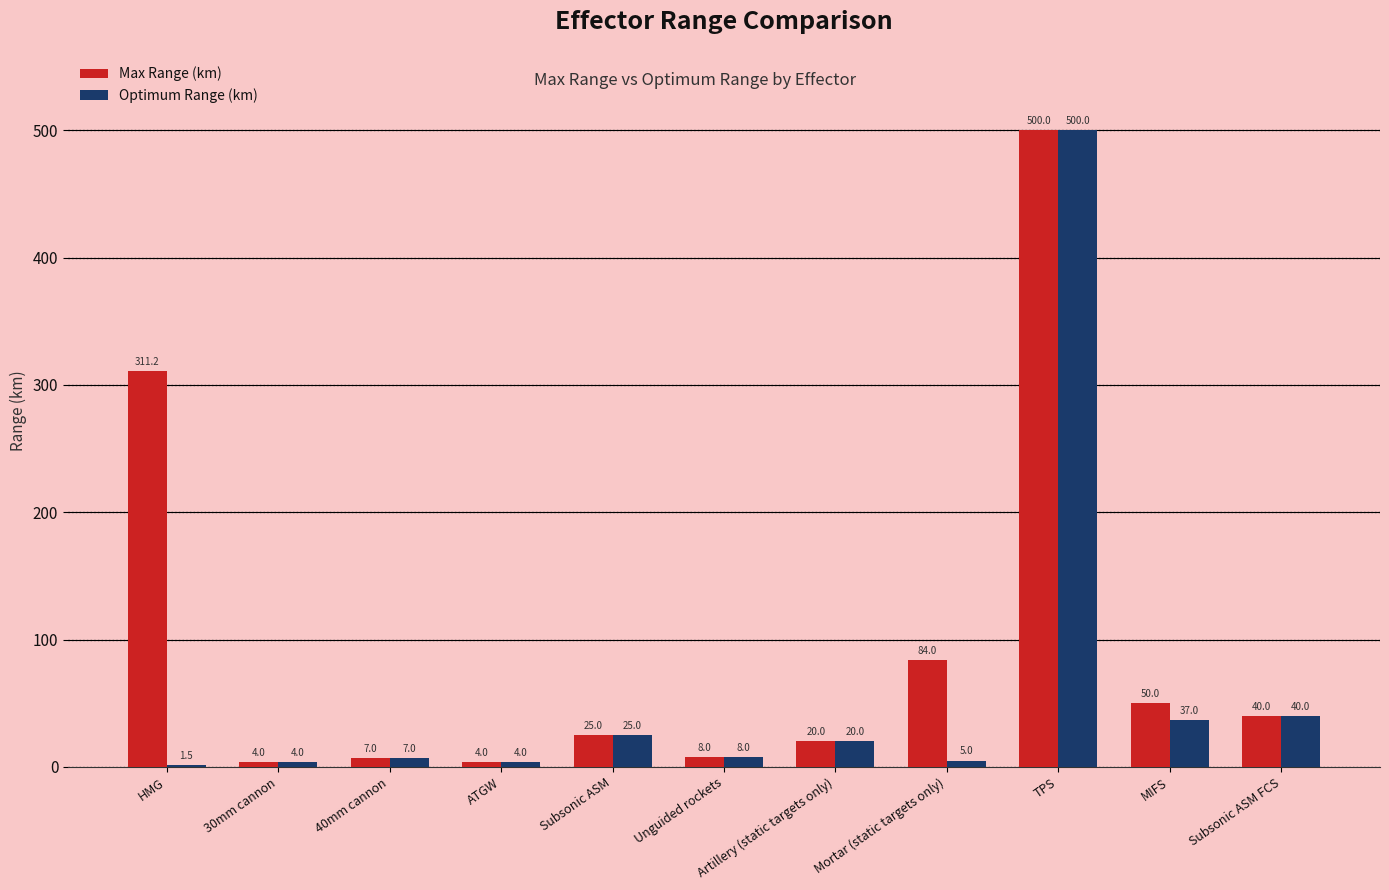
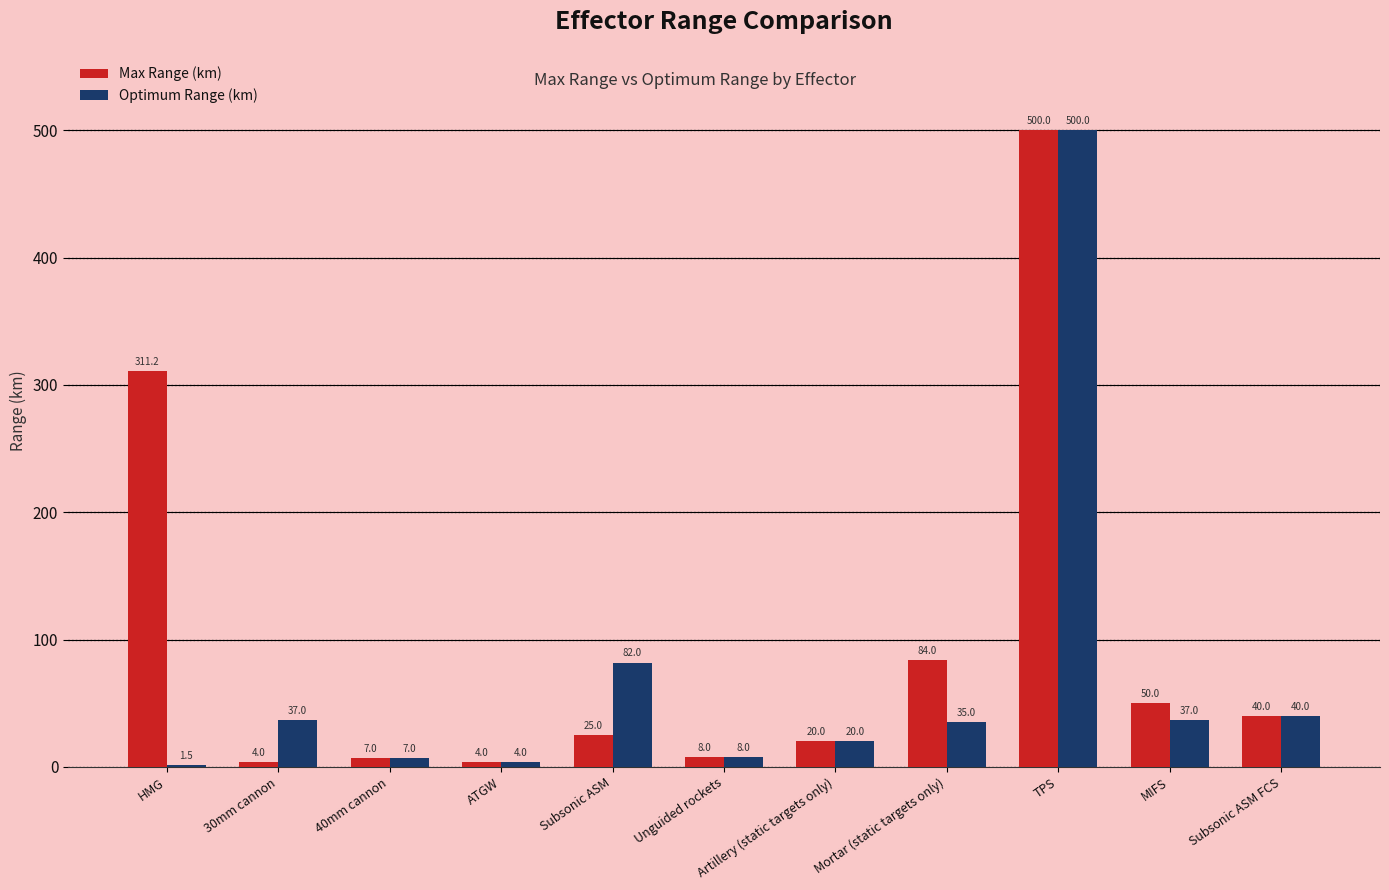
  {
    "Max Range (km)": {
      "HMG": 311.2,
      "30mm cannon": 4.0,
      "40mm cannon": 7.0,
      "ATGW": 4.0,
      "Subsonic ASM": 25.0,
      "Unguided rockets": 8.0,
      "Artillery (static targets only)": 20.0,
      "Mortar (static targets only)": 84.0,
      "TPS": 500.0,
      "MIFS": 50.0,
      "Subsonic ASM FCS": 40.0
    },
    "Optimum Range (km)": {
      "HMG": 1.5,
-     "30mm cannon": 4.0,
+     "30mm cannon": 37.0,
      "40mm cannon": 7.0,
      "ATGW": 4.0,
-     "Subsonic ASM": 25.0,
+     "Subsonic ASM": 82.0,
      "Unguided rockets": 8.0,
      "Artillery (static targets only)": 20.0,
-     "Mortar (static targets only)": 5.0,
+     "Mortar (static targets only)": 35.0,
      "TPS": 500.0,
      "MIFS": 37.0,
      "Subsonic ASM FCS": 40.0
    }
  }
